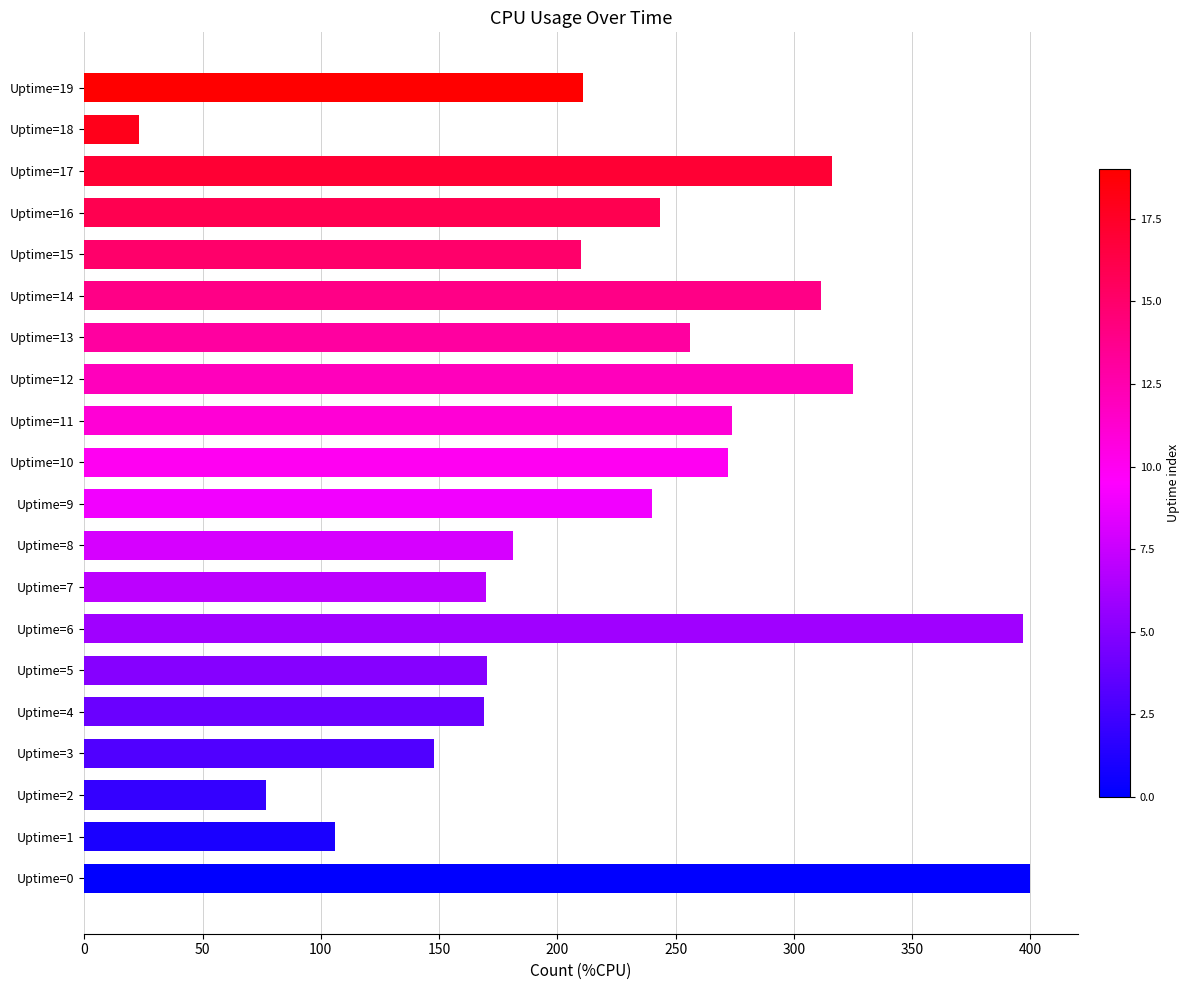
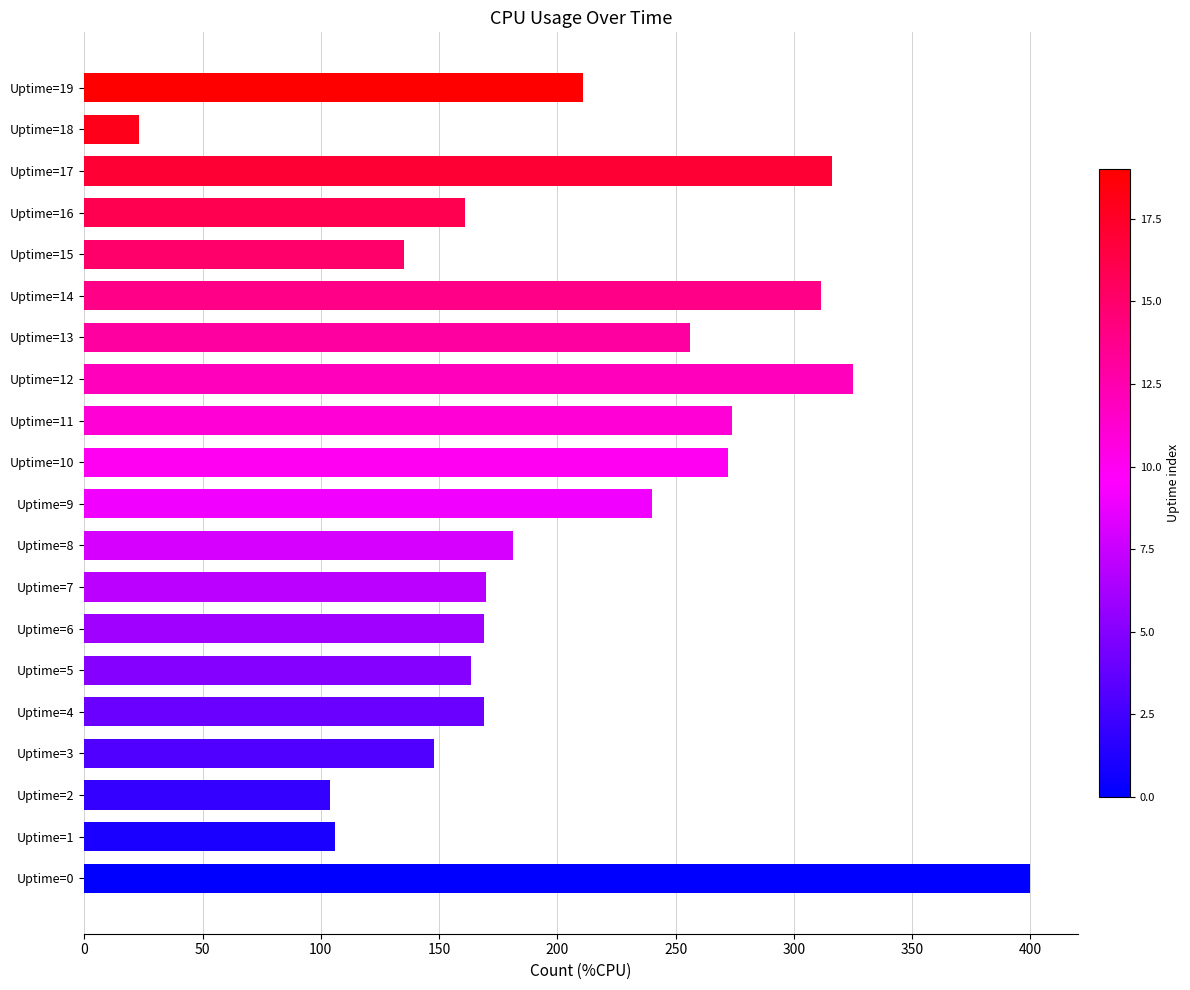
  {
    "Uptime=19": 211,
    "Uptime=18": 23,
    "Uptime=17": 316,
-   "Uptime=16": 243,
-   "Uptime=15": 210,
+   "Uptime=16": 161,
+   "Uptime=15": 135,
    "Uptime=14": 312,
    "Uptime=13": 256,
    "Uptime=12": 325,
    "Uptime=11": 274,
    "Uptime=10": 272,
    "Uptime=9": 240,
    "Uptime=8": 181,
    "Uptime=7": 170,
-   "Uptime=6": 397,
-   "Uptime=5": 170,
+   "Uptime=6": 169,
+   "Uptime=5": 163,
    "Uptime=4": 169,
    "Uptime=3": 148,
-   "Uptime=2": 77,
+   "Uptime=2": 104,
    "Uptime=1": 106,
    "Uptime=0": 400
  }
